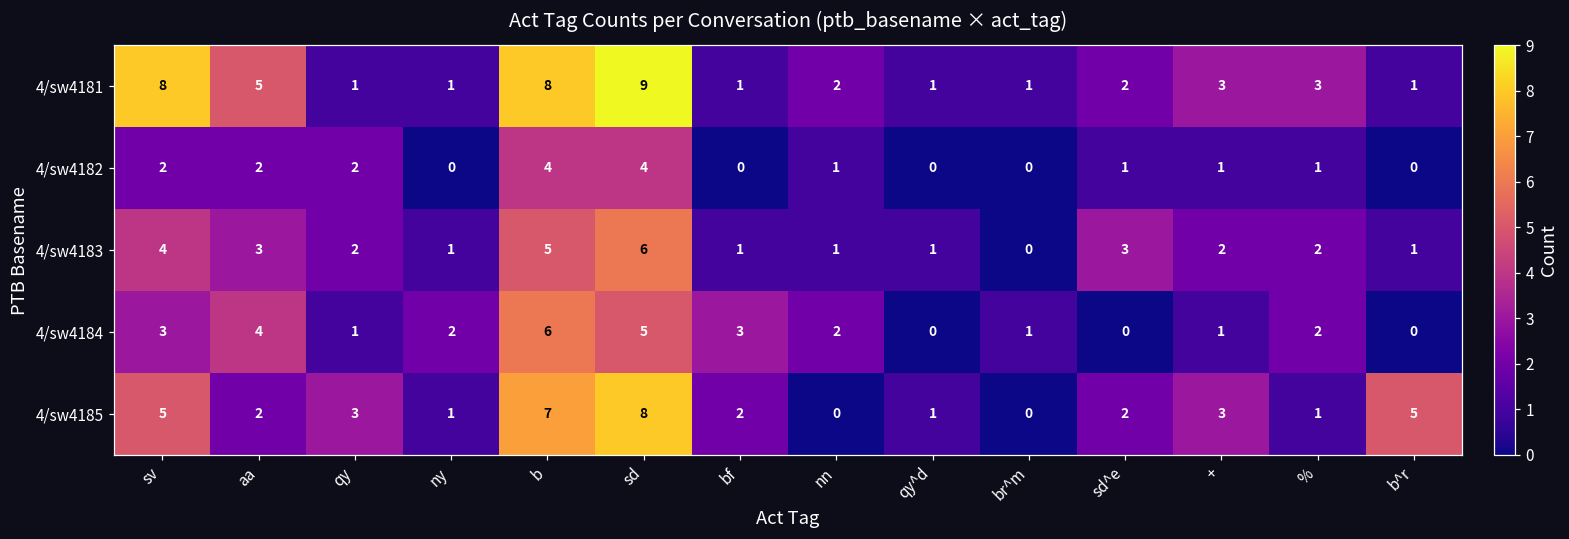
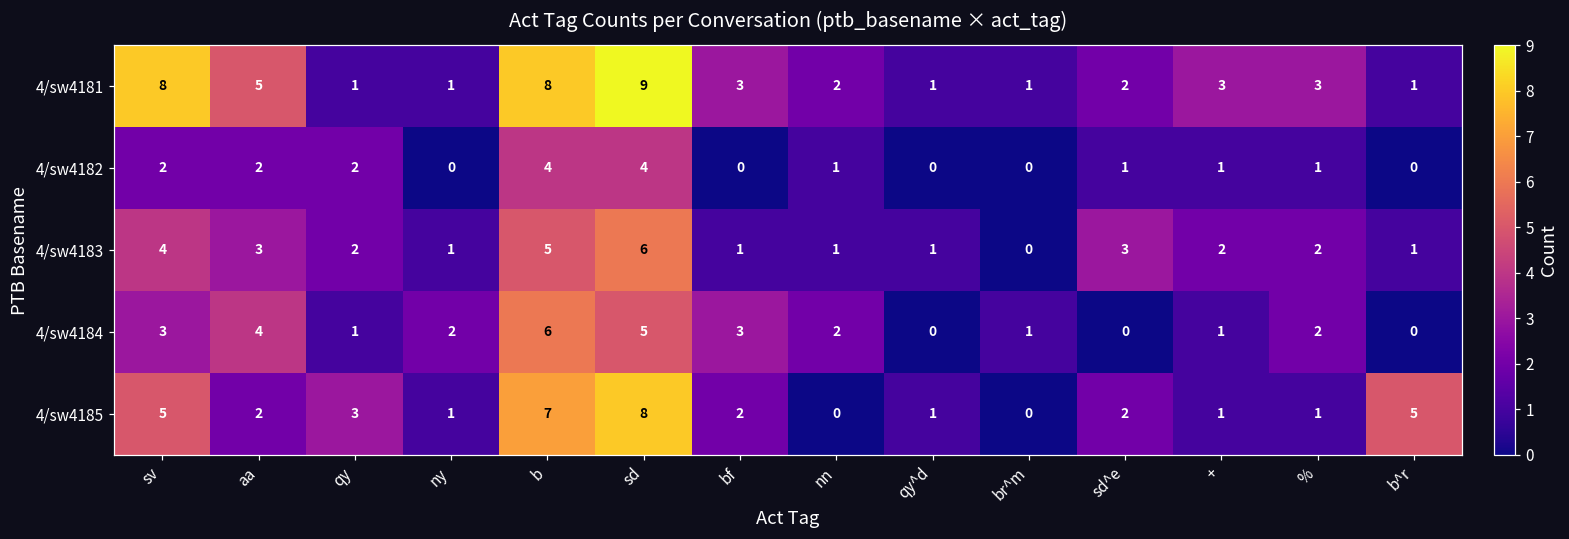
  {
    "4/sw4181": {
      "sv": 8,
      "aa": 5,
      "qy": 1,
      "ny": 1,
      "b": 8,
      "sd": 9,
-     "bf": 1,
+     "bf": 3,
      "nn": 2,
      "qy^d": 1,
      "br^m": 1,
      "sd^e": 2,
      "+": 3,
      "%": 3,
      "b^r": 1
    },
    "4/sw4182": {
      "sv": 2,
      "aa": 2,
      "qy": 2,
      "ny": 0,
      "b": 4,
      "sd": 4,
      "bf": 0,
      "nn": 1,
      "qy^d": 0,
      "br^m": 0,
      "sd^e": 1,
      "+": 1,
      "%": 1,
      "b^r": 0
    },
    "4/sw4183": {
      "sv": 4,
      "aa": 3,
      "qy": 2,
      "ny": 1,
      "b": 5,
      "sd": 6,
      "bf": 1,
      "nn": 1,
      "qy^d": 1,
      "br^m": 0,
      "sd^e": 3,
      "+": 2,
      "%": 2,
      "b^r": 1
    },
    "4/sw4184": {
      "sv": 3,
      "aa": 4,
      "qy": 1,
      "ny": 2,
      "b": 6,
      "sd": 5,
      "bf": 3,
      "nn": 2,
      "qy^d": 0,
      "br^m": 1,
      "sd^e": 0,
      "+": 1,
      "%": 2,
      "b^r": 0
    },
    "4/sw4185": {
      "sv": 5,
      "aa": 2,
      "qy": 3,
      "ny": 1,
      "b": 7,
      "sd": 8,
      "bf": 2,
      "nn": 0,
      "qy^d": 1,
      "br^m": 0,
      "sd^e": 2,
-     "+": 3,
+     "+": 1,
      "%": 1,
      "b^r": 5
    }
  }
